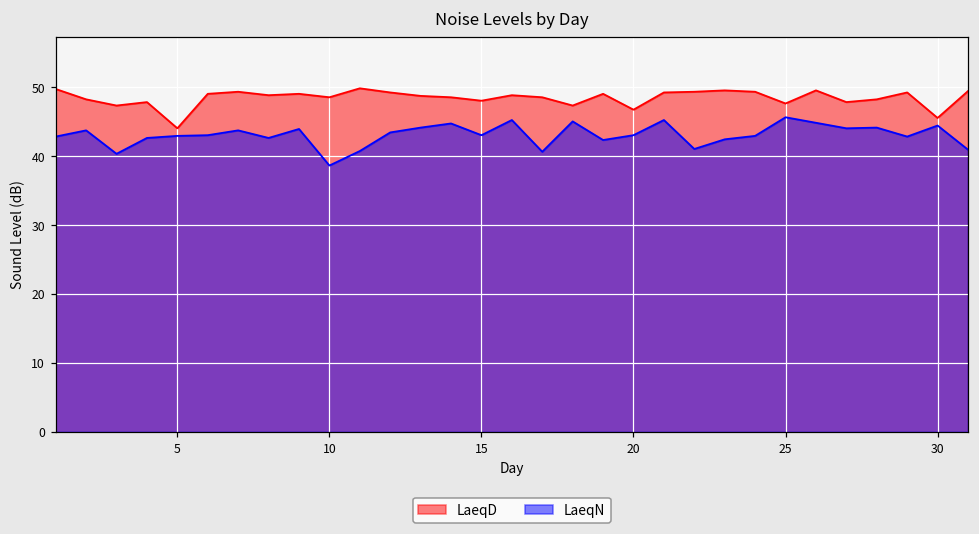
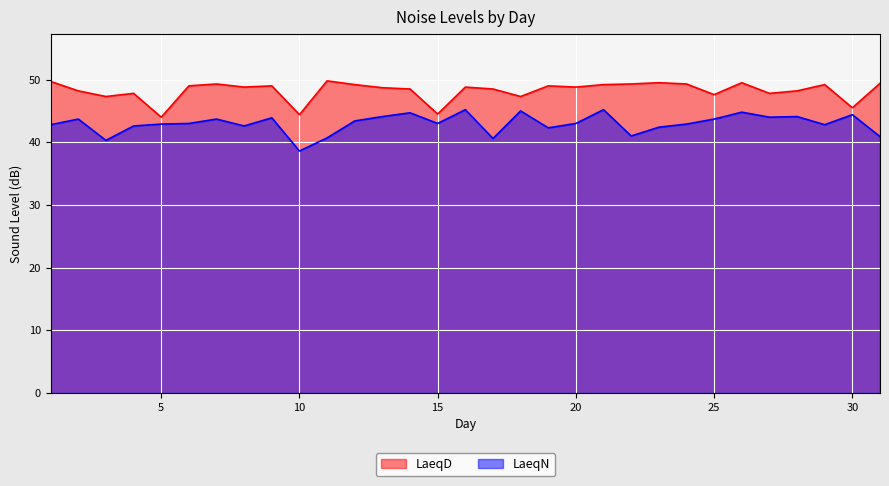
  {
    "LaeqD": {
      "5": 44,
-     "10": 49,
-     "15": 48,
-     "20": 47,
+     "10": 44,
+     "15": 45,
+     "20": 49,
      "25": 48,
      "30": 46
    },
    "LaeqN": {
      "5": 43,
      "10": 39,
      "15": 43,
      "20": 43,
-     "25": 46,
+     "25": 44,
      "30": 44
    }
  }
